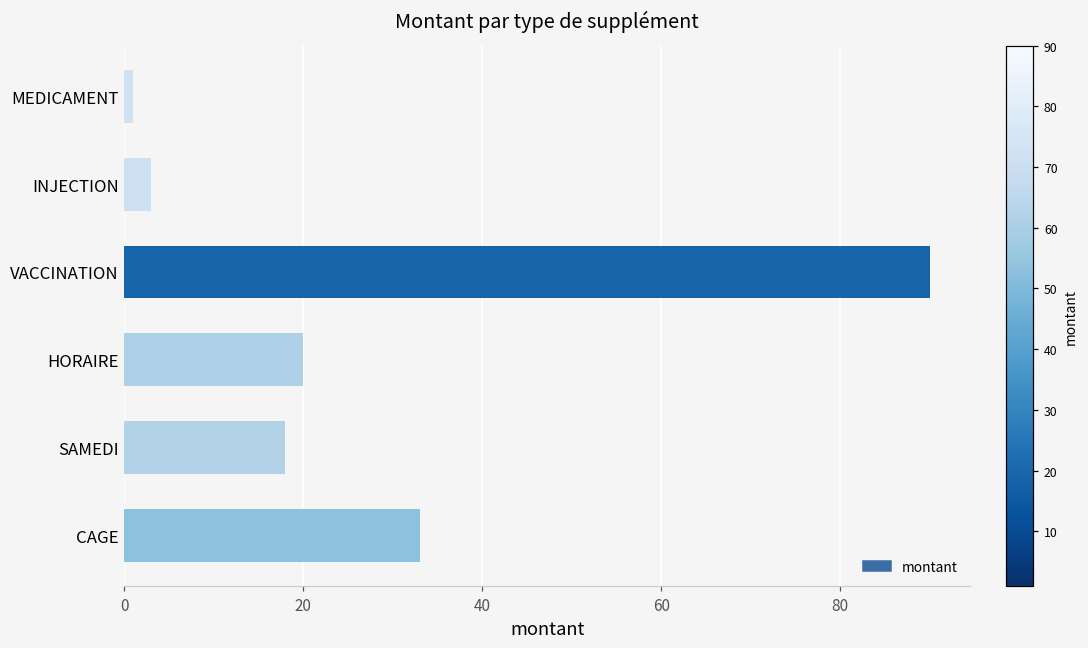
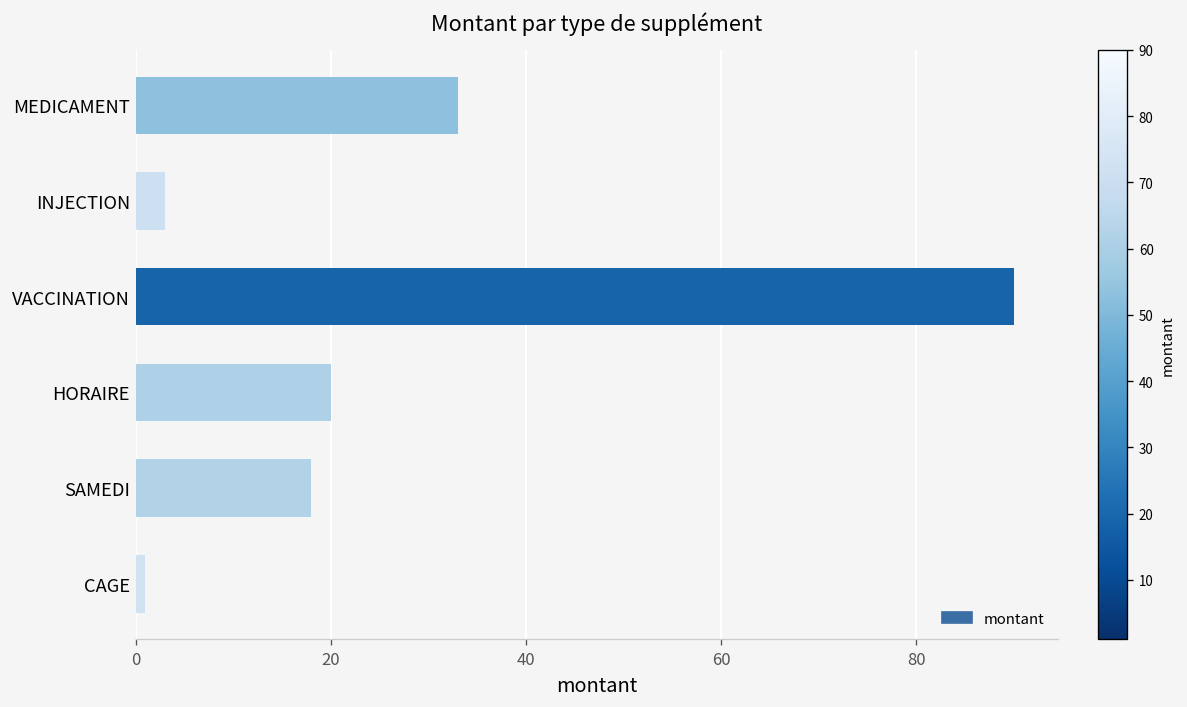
  {
-   "MEDICAMENT": 1,
+   "MEDICAMENT": 33,
    "INJECTION": 3,
    "VACCINATION": 90,
    "HORAIRE": 20,
    "SAMEDI": 18,
-   "CAGE": 33
+   "CAGE": 1
  }
